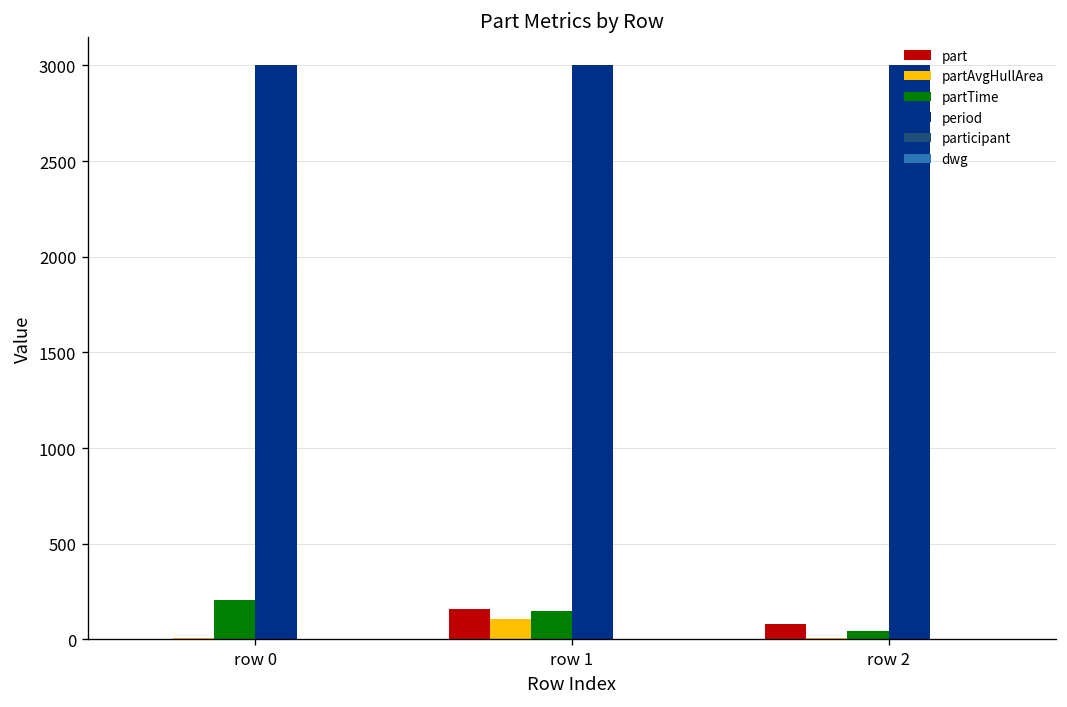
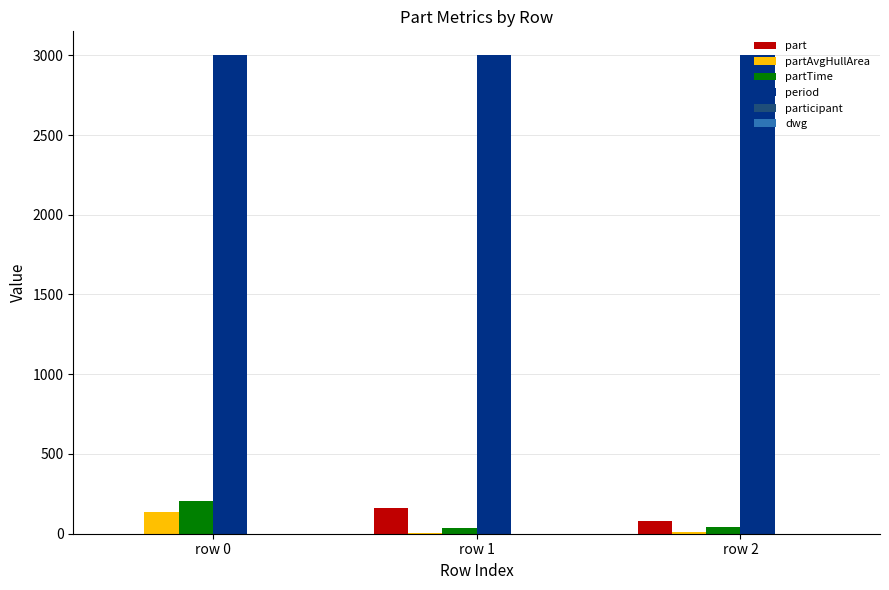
  {
    "part": {
      "row 1": 160,
      "row 2": 80
    },
    "partAvgHullArea": {
-     "row 0": 10,
-     "row 1": 110
+     "row 0": 140,
+     "row 1": 0
    },
    "partTime": {
      "row 0": 210,
-     "row 1": 150,
+     "row 1": 30,
      "row 2": 40
    }
  }
